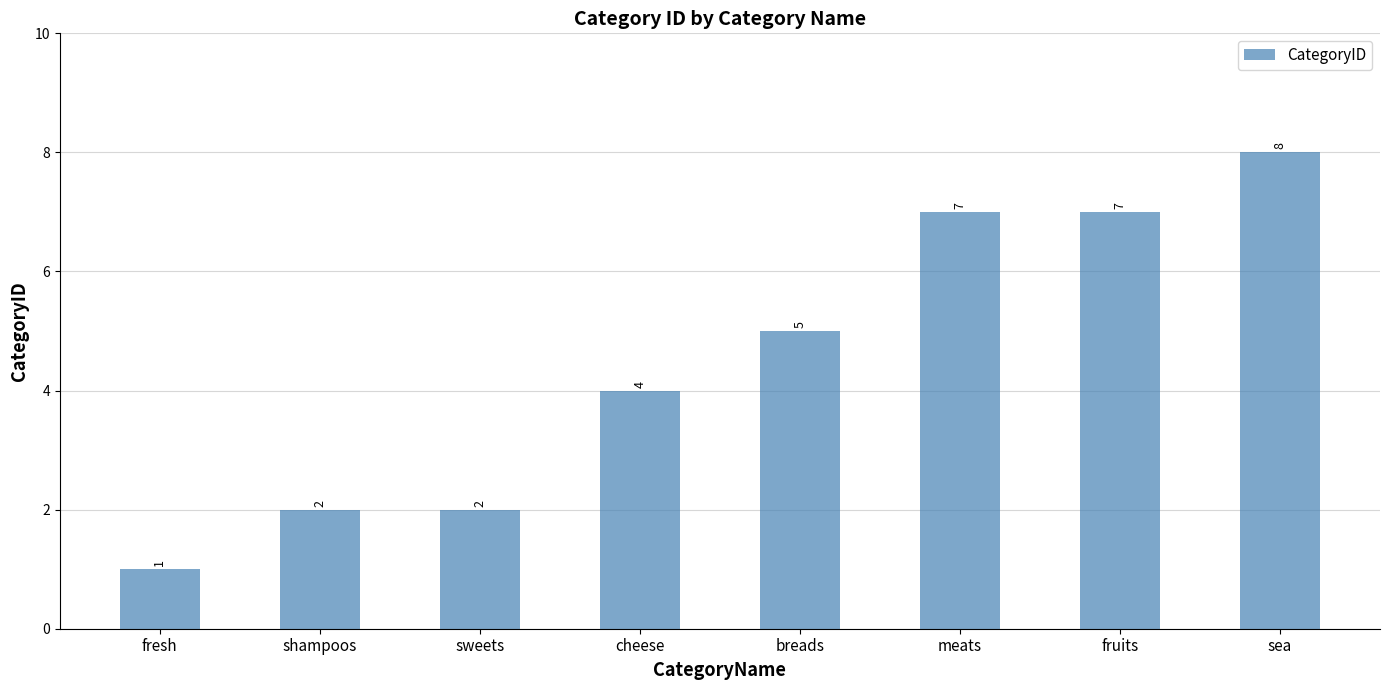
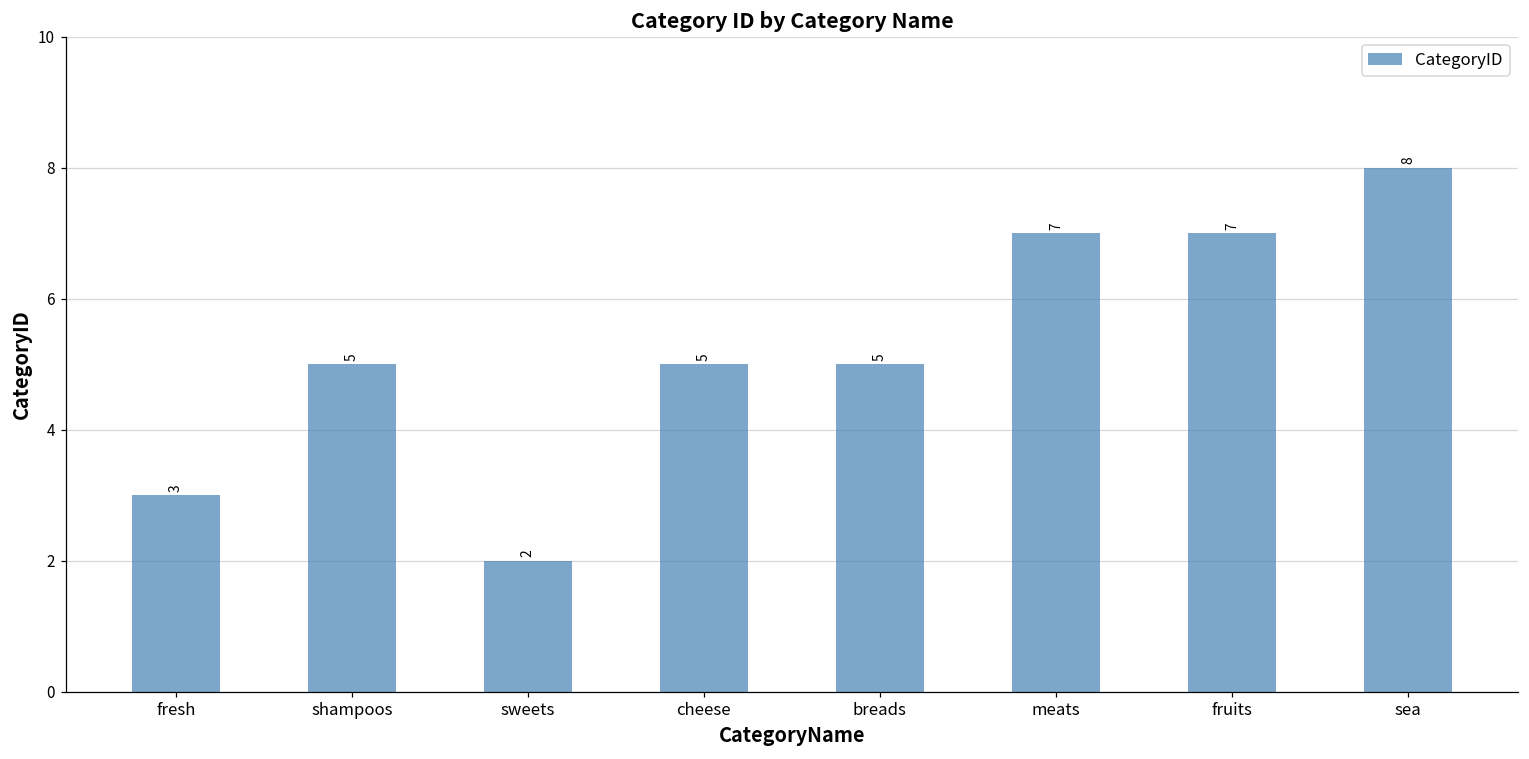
  {
-   "fresh": 1,
-   "shampoos": 2,
+   "fresh": 3,
+   "shampoos": 5,
    "sweets": 2,
-   "cheese": 4,
+   "cheese": 5,
    "breads": 5,
    "meats": 7,
    "fruits": 7,
    "sea": 8
  }
